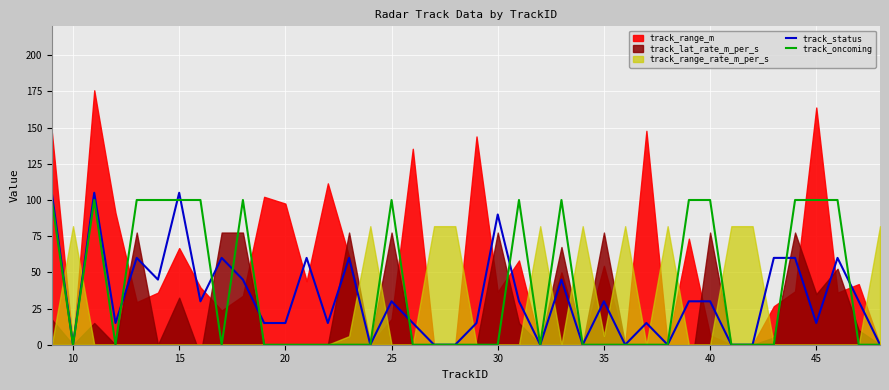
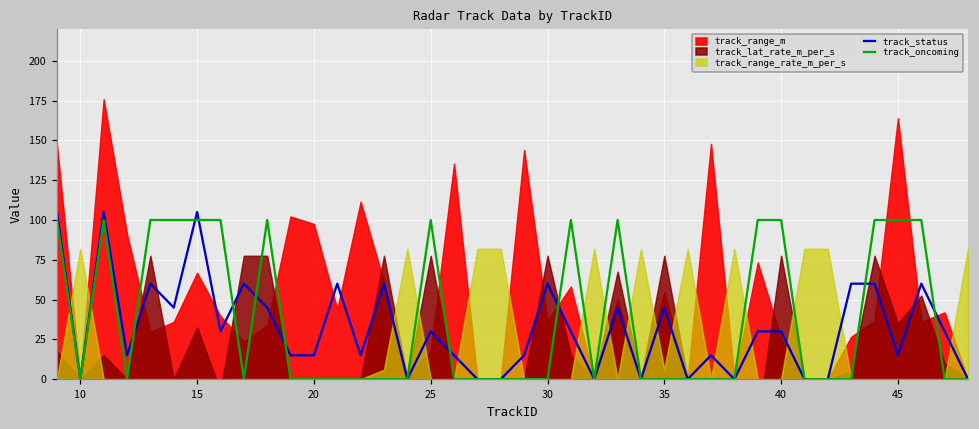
  {
    "track_status": {
      "15": 105,
      "20": 15,
      "25": 30,
-     "30": 90,
-     "35": 30,
+     "30": 60,
+     "35": 45,
      "40": 30,
      "45": 15
    },
    "track_range_m": {
      "15": 67,
      "20": 98,
      "25": 18,
      "30": 37,
      "35": 55,
-     "40": 7,
+     "40": 26,
      "45": 164
    },
    "track_oncoming": {
      "15": 100,
      "25": 100,
      "35": 0,
      "40": 100,
      "45": 100
    },
    "track_range_rate_m_per_s": {
      "10": 82,
      "15": 0,
      "25": 0,
      "35": 6,
      "40": 0,
      "45": 0
    }
  }
